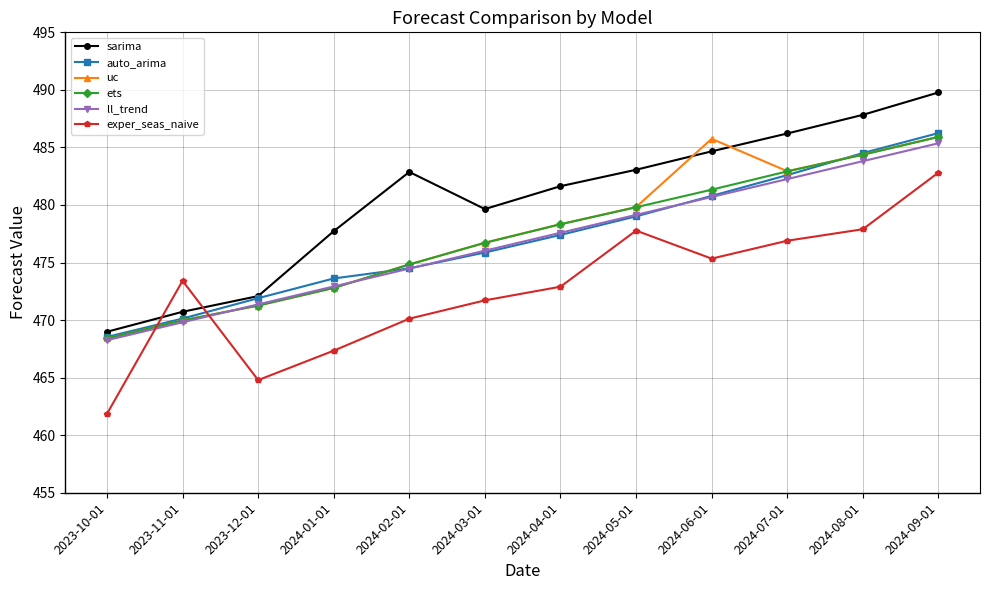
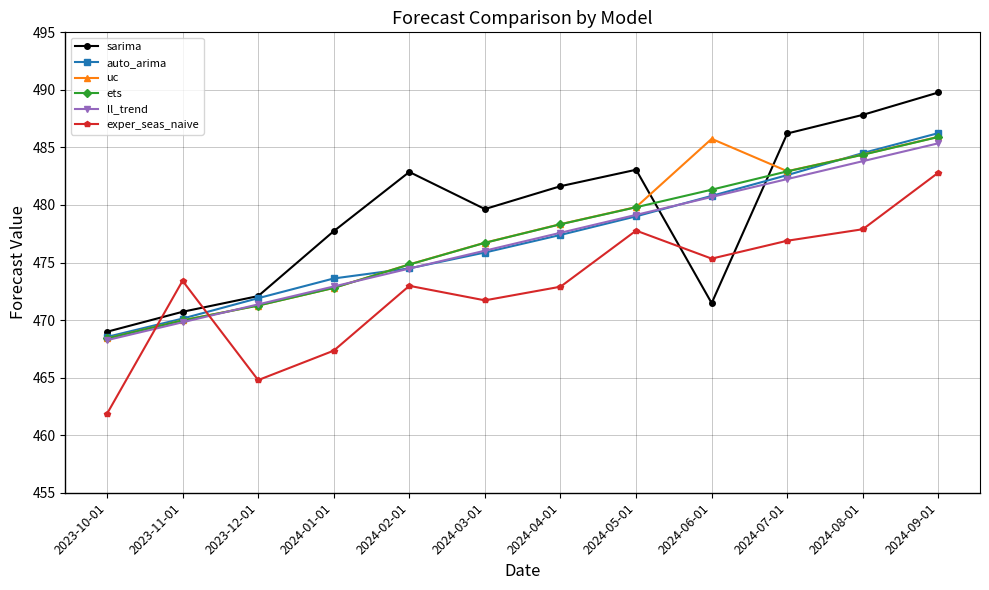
  {
    "sarima": {
      "2023-10-01": 469.0,
      "2023-11-01": 470.7,
      "2024-01-01": 477.7,
      "2024-02-01": 482.9,
      "2024-03-01": 479.6,
      "2024-04-01": 481.6,
      "2024-05-01": 483.1,
-     "2024-06-01": 484.7,
+     "2024-06-01": 471.5,
      "2024-07-01": 486.2,
      "2024-08-01": 487.8,
      "2024-09-01": 489.8
    },
    "auto_arima": {
      "2024-01-01": 473.6,
      "2024-07-01": 482.6,
      "2024-09-01": 486.2
    },
    "uc": {
      "2024-06-01": 485.7
    },
    "ets": {
      "2024-06-01": 481.3
    },
    "ll_trend": {
      "2024-07-01": 482.3,
      "2024-08-01": 483.8,
      "2024-09-01": 485.4
    },
    "exper_seas_naive": {
      "2023-10-01": 461.9,
      "2023-11-01": 473.4,
      "2023-12-01": 464.8,
      "2024-01-01": 467.3,
-     "2024-02-01": 470.1,
+     "2024-02-01": 473.0,
      "2024-03-01": 471.7,
      "2024-04-01": 472.9,
      "2024-05-01": 477.8,
      "2024-06-01": 475.3,
      "2024-07-01": 476.9,
      "2024-08-01": 477.9,
      "2024-09-01": 482.8
    }
  }
